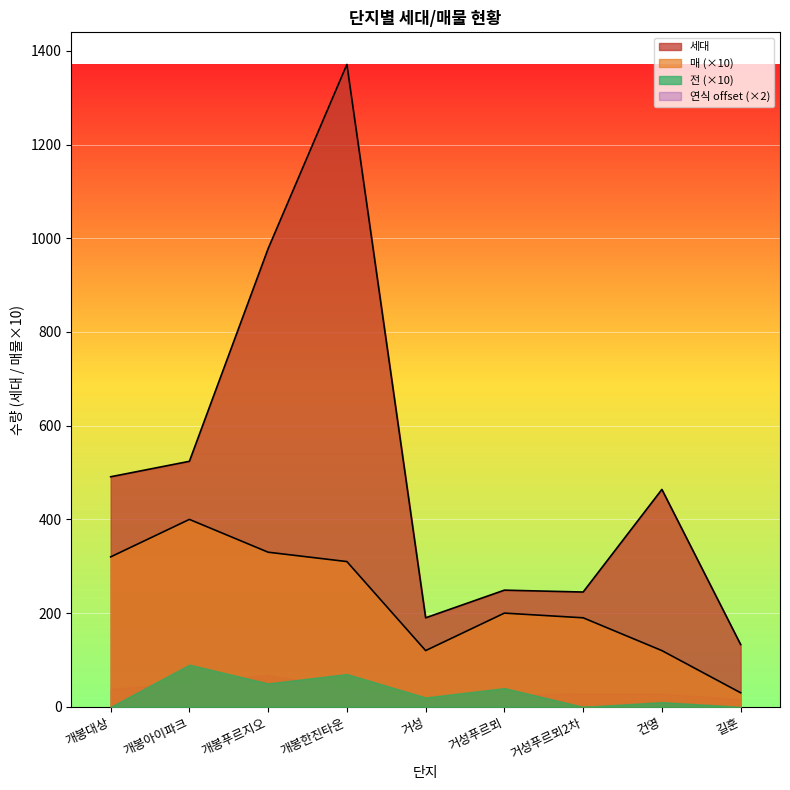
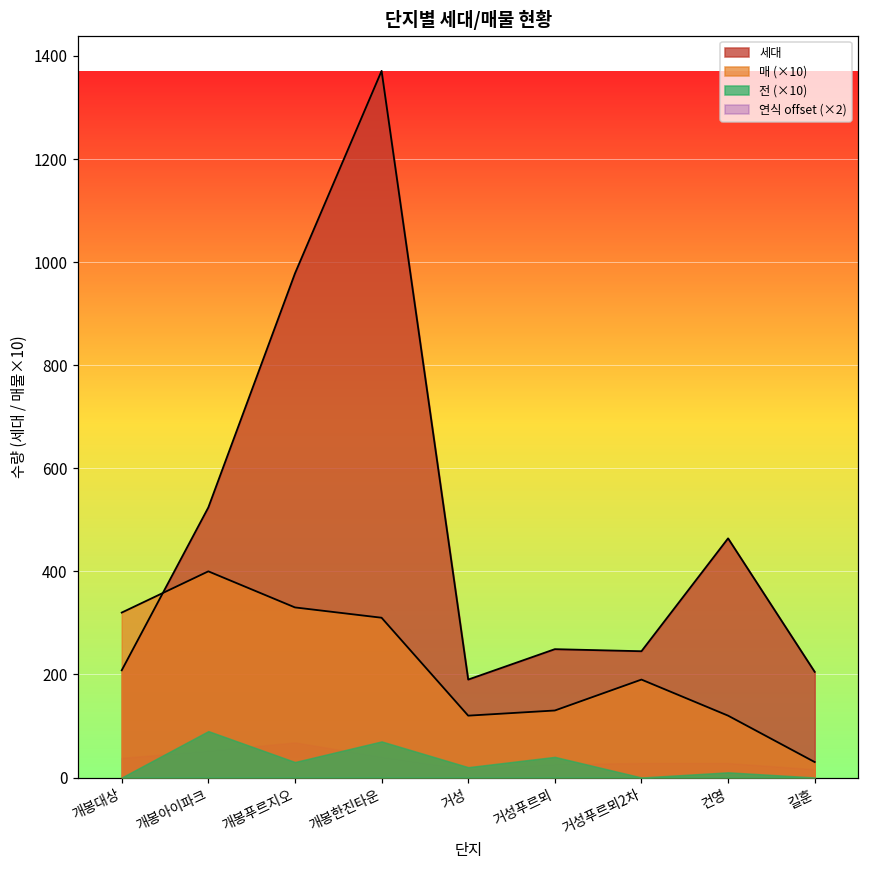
  {
    "세대": {
-     "개봉대상": 490,
+     "개봉대상": 210,
      "개봉아이파크": 520,
      "개봉푸르지오": 980,
      "개봉한진타운": 1370,
      "거성": 190,
      "거성푸르뫼": 250,
      "거성푸르뫼2차": 250,
      "건영": 460,
-     "길훈": 130
+     "길훈": 210
    },
    "매 (×10)": {
      "개봉대상": 320,
      "개봉아이파크": 400,
      "개봉푸르지오": 330,
      "개봉한진타운": 310,
      "거성": 120,
-     "거성푸르뫼": 200,
+     "거성푸르뫼": 130,
      "거성푸르뫼2차": 190,
      "건영": 120,
      "길훈": 30
    },
    "전 (×10)": {
      "개봉대상": 0,
      "개봉아이파크": 90,
-     "개봉푸르지오": 50,
+     "개봉푸르지오": 30,
      "개봉한진타운": 70,
      "거성푸르뫼": 40,
      "거성푸르뫼2차": 0,
      "건영": 10,
      "길훈": 0
    },
    "연식 offset (×2)": {
      "개봉대상": 40,
      "개봉아이파크": 50,
      "개봉푸르지오": 70,
      "개봉한진타운": 40,
      "거성푸르뫼": 30,
      "거성푸르뫼2차": 30,
      "건영": 30,
      "길훈": 20
    }
  }
